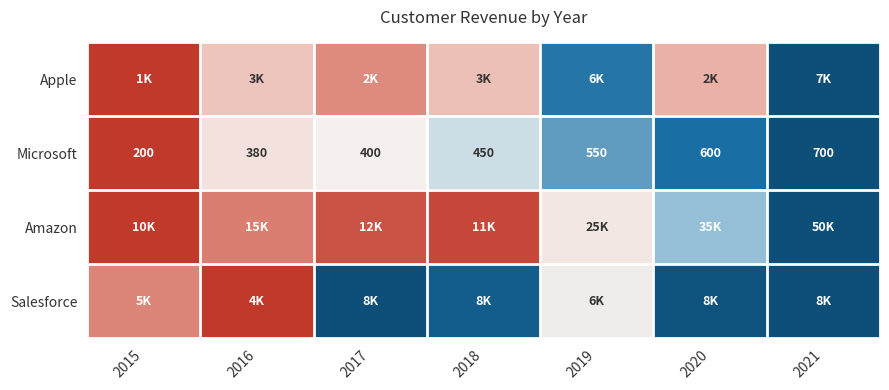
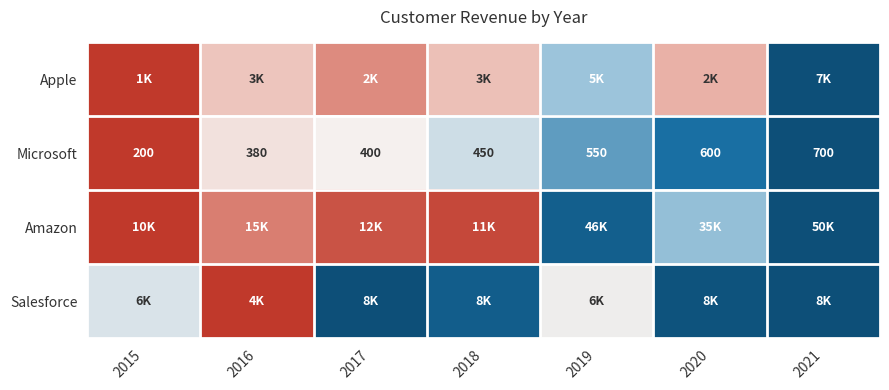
  {
    "Apple": {
      "2015": "1K",
      "2016": "3K",
      "2017": "2K",
      "2018": "3K",
-     "2019": "6K",
+     "2019": "5K",
      "2020": "2K",
      "2021": "7K"
    },
    "Microsoft": {
      "2015": "200",
      "2016": "380",
      "2017": "400",
      "2018": "450",
      "2019": "550",
      "2020": "600",
      "2021": "700"
    },
    "Amazon": {
      "2015": "10K",
      "2016": "15K",
      "2017": "12K",
      "2018": "11K",
-     "2019": "25K",
+     "2019": "46K",
      "2020": "35K",
      "2021": "50K"
    },
    "Salesforce": {
-     "2015": "5K",
+     "2015": "6K",
      "2016": "4K",
      "2017": "8K",
      "2018": "8K",
      "2019": "6K",
      "2020": "8K",
      "2021": "8K"
    }
  }
